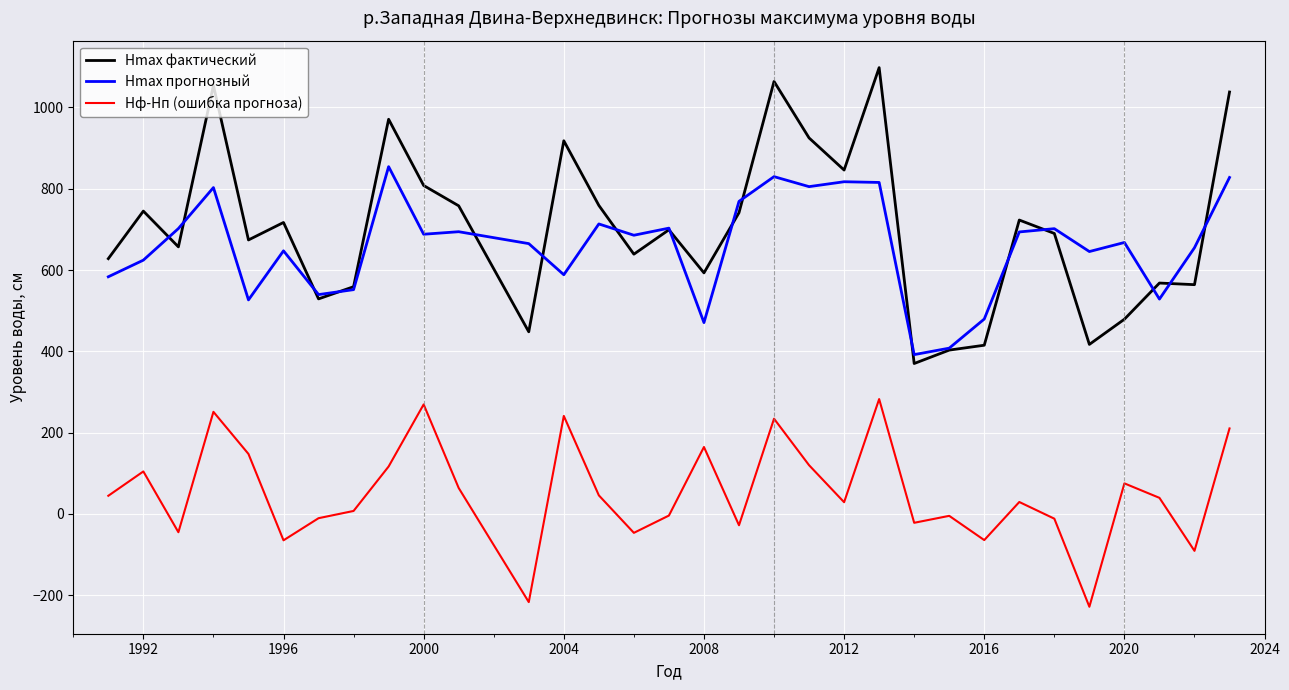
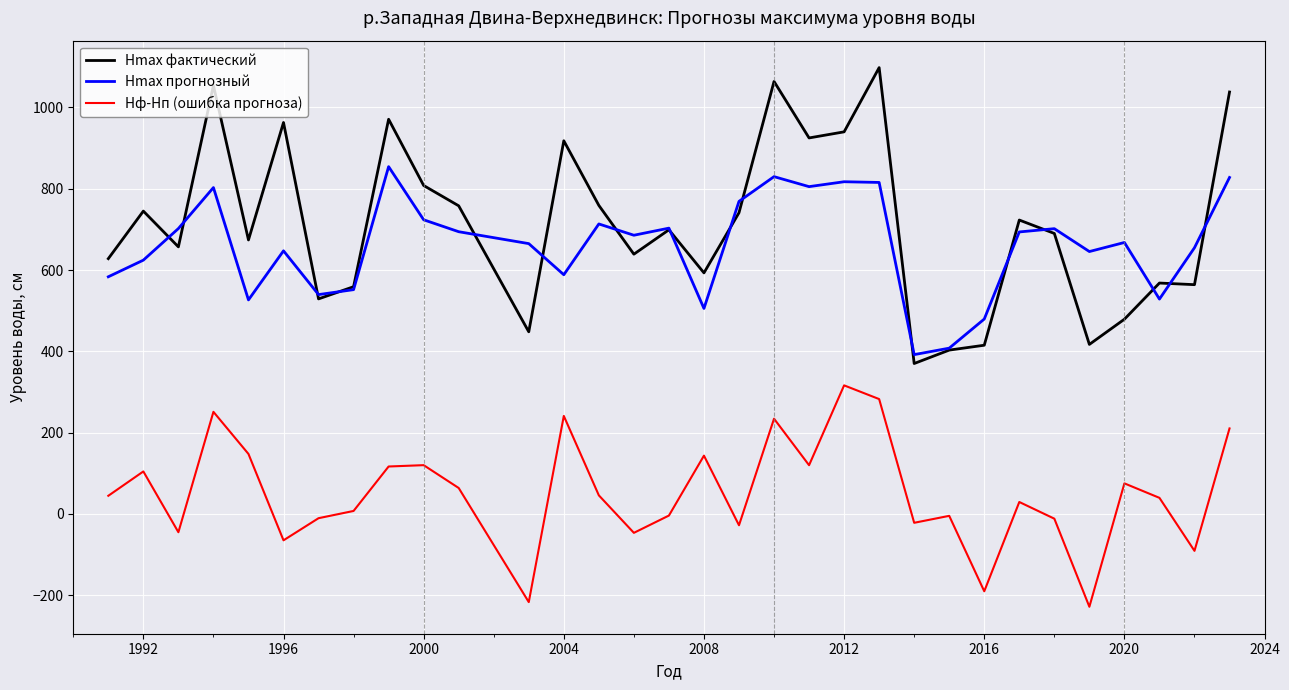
  {
    "Hmax фактический": {
      "1992": 750,
-     "1996": 720,
+     "1996": 960,
      "2000": 810,
      "2004": 920,
      "2008": 590,
-     "2012": 850,
+     "2012": 940,
      "2016": 420,
      "2020": 480
    },
    "Hmax прогнозный": {
      "1992": 620,
      "1996": 650,
-     "2000": 690,
+     "2000": 720,
      "2004": 590,
-     "2008": 470,
+     "2008": 510,
      "2012": 820,
      "2016": 480,
      "2020": 670
    },
    "Hф-Hп (ошибка прогноза)": {
      "1992": 100,
      "1996": -70,
-     "2000": 270,
+     "2000": 120,
      "2004": 240,
-     "2008": 160,
-     "2012": 30,
-     "2016": -60,
+     "2008": 140,
+     "2012": 320,
+     "2016": -190,
      "2020": 80
    }
  }
